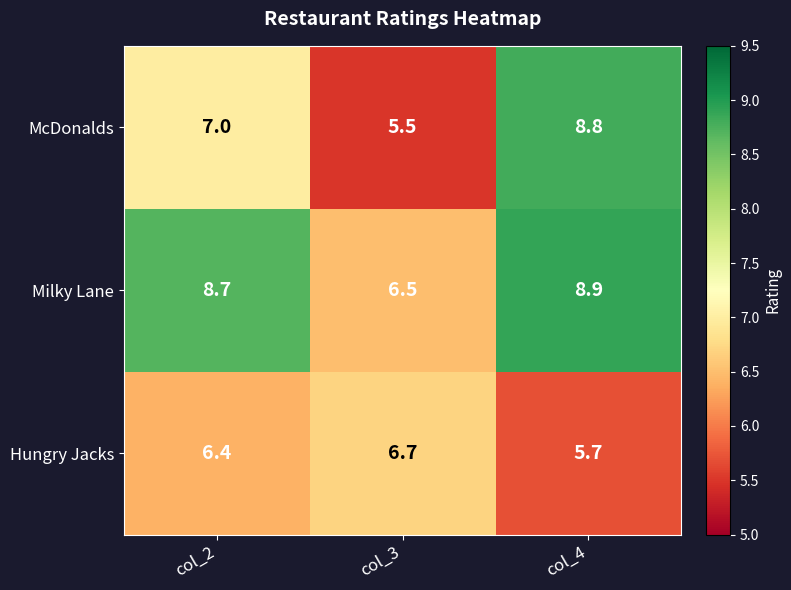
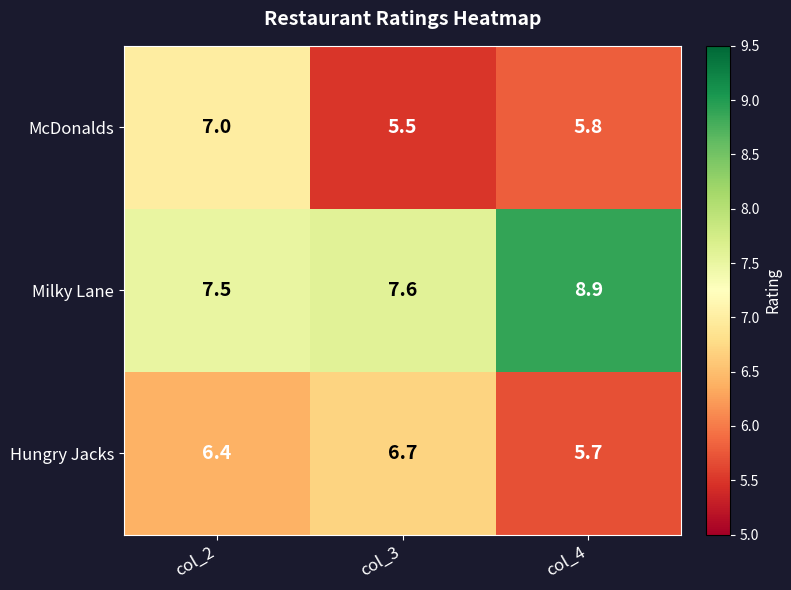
  {
    "McDonalds": {
      "col_2": 7.0,
      "col_3": 5.5,
-     "col_4": 8.8
+     "col_4": 5.8
    },
    "Milky Lane": {
-     "col_2": 8.7,
-     "col_3": 6.5,
+     "col_2": 7.5,
+     "col_3": 7.6,
      "col_4": 8.9
    },
    "Hungry Jacks": {
      "col_2": 6.4,
      "col_3": 6.7,
      "col_4": 5.7
    }
  }
